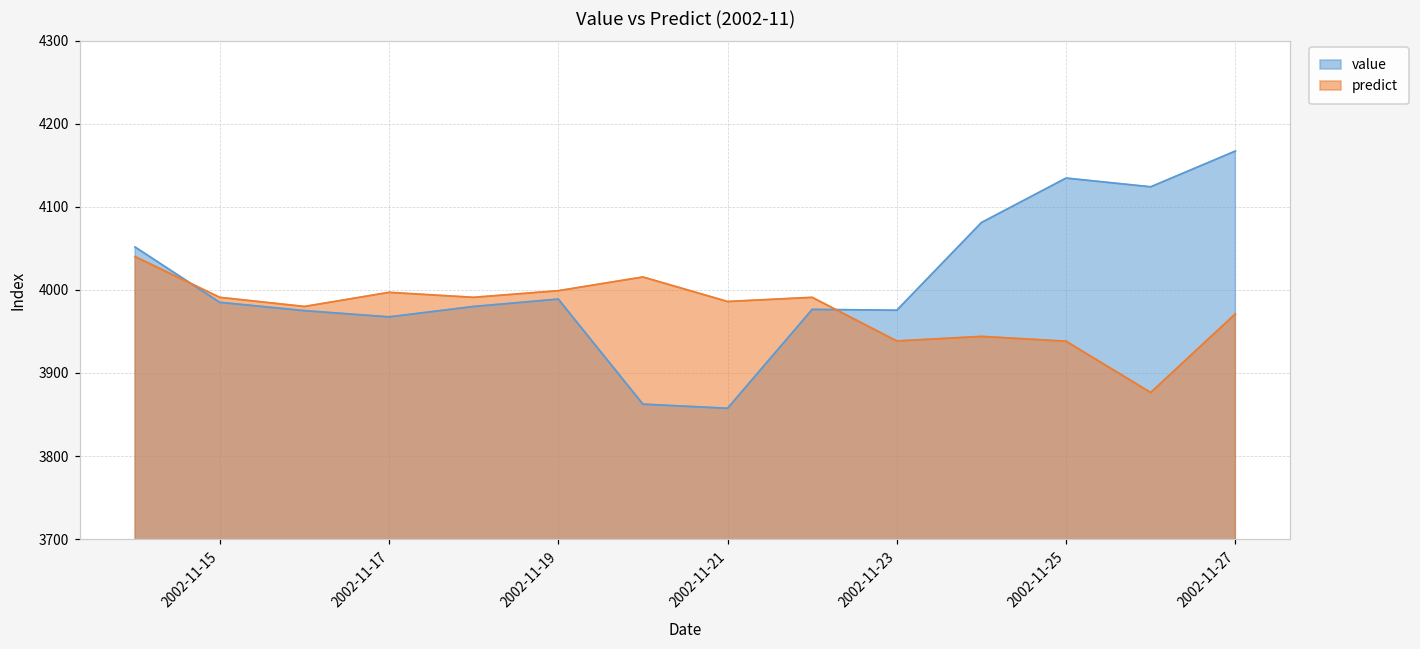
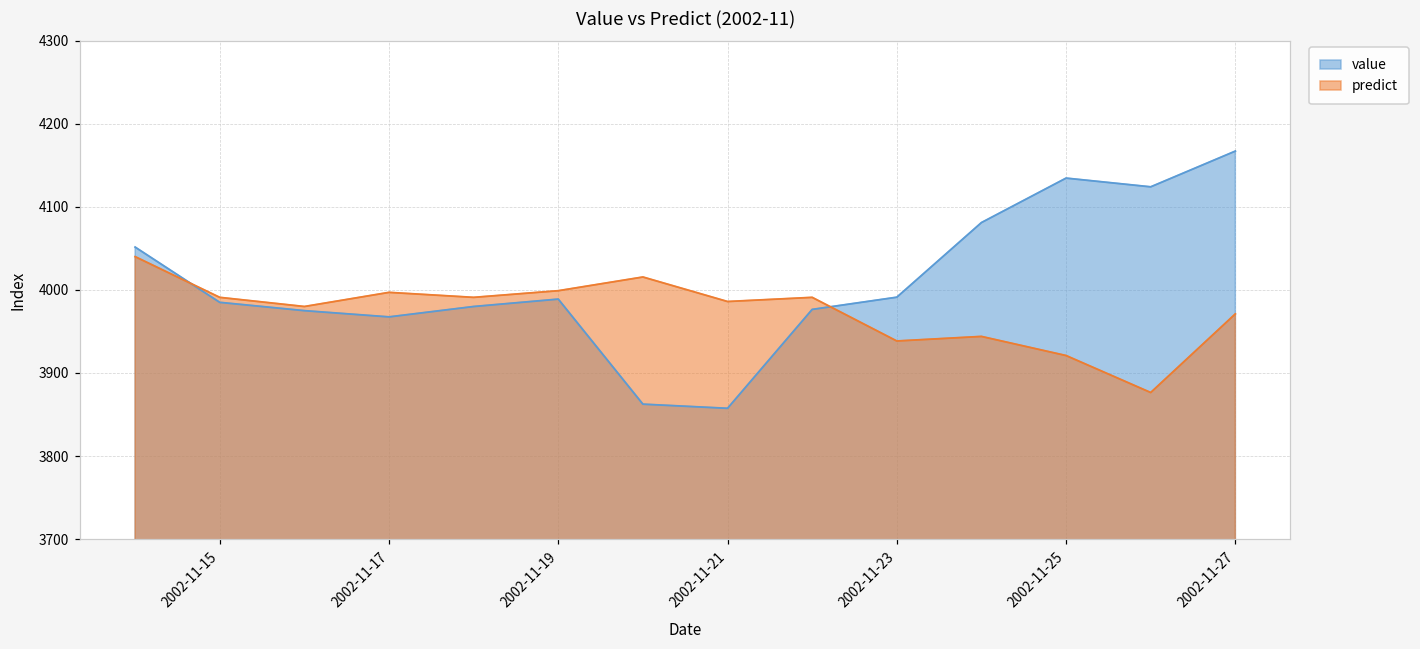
  {
    "value": {
      "2002-11-15": 3990,
      "2002-11-17": 3970,
      "2002-11-19": 3990,
      "2002-11-21": 3860,
-     "2002-11-23": 3980,
+     "2002-11-23": 3990,
      "2002-11-25": 4130,
      "2002-11-27": 4170
    },
    "predict": {
      "2002-11-15": 3990,
      "2002-11-17": 4000,
      "2002-11-19": 4000,
      "2002-11-21": 3990,
      "2002-11-23": 3940,
-     "2002-11-25": 3940,
+     "2002-11-25": 3920,
      "2002-11-27": 3970
    }
  }
